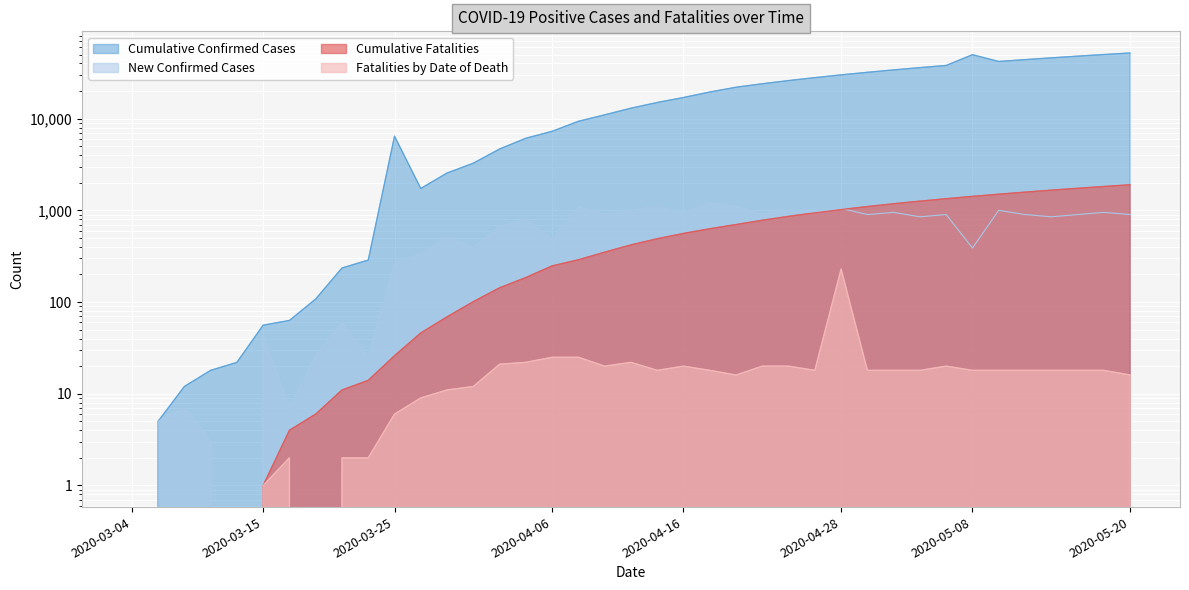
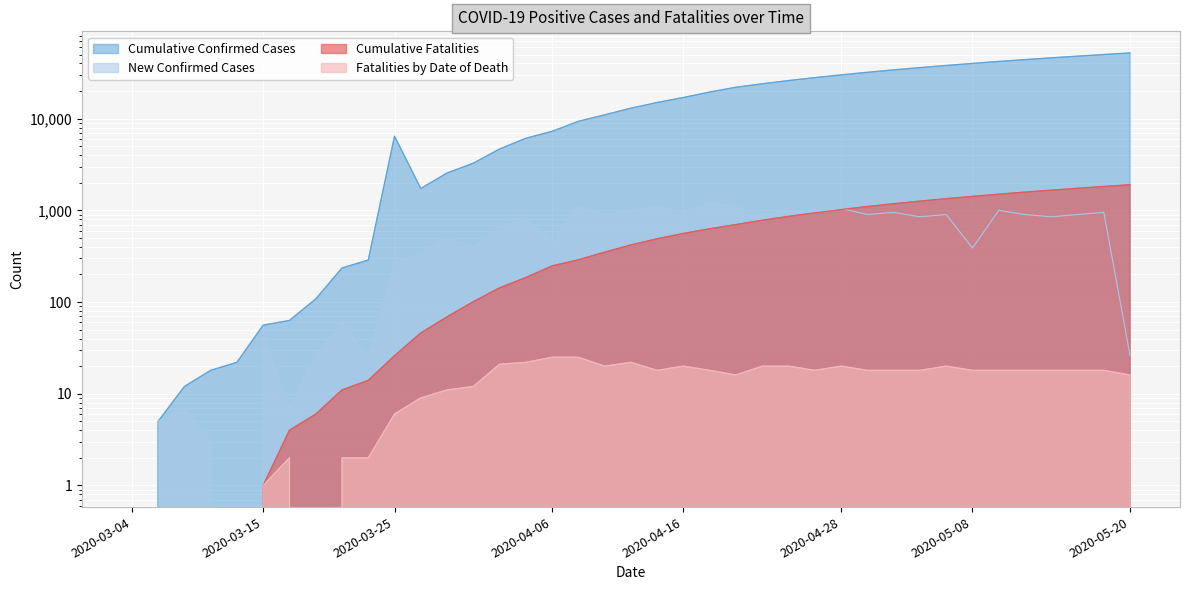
  {
    "Cumulative Confirmed Cases": {
      "2020-03-15": "60",
      "2020-03-25": "6,000",
      "2020-04-06": "7,000",
      "2020-04-16": "17,000",
      "2020-04-28": "30,000",
-     "2020-05-08": "50,000",
+     "2020-05-08": "40,000",
      "2020-05-20": "50,000"
    },
    "New Confirmed Cases": {
      "2020-03-15": "40",
      "2020-03-25": "260",
      "2020-04-06": "500",
      "2020-04-16": "1,000",
      "2020-05-08": "390",
-     "2020-05-20": "900"
+     "2020-05-20": "26"
    },
    "Cumulative Fatalities": {
      "2020-03-25": "26",
      "2020-04-06": "250",
      "2020-04-16": "600",
      "2020-05-08": "1,400",
      "2020-05-20": "1,900"
    },
    "Fatalities by Date of Death": {
      "2020-03-25": "6",
      "2020-04-06": "25",
      "2020-04-16": "20",
-     "2020-04-28": "230",
+     "2020-04-28": "20",
      "2020-05-08": "18",
      "2020-05-20": "16"
    }
  }
